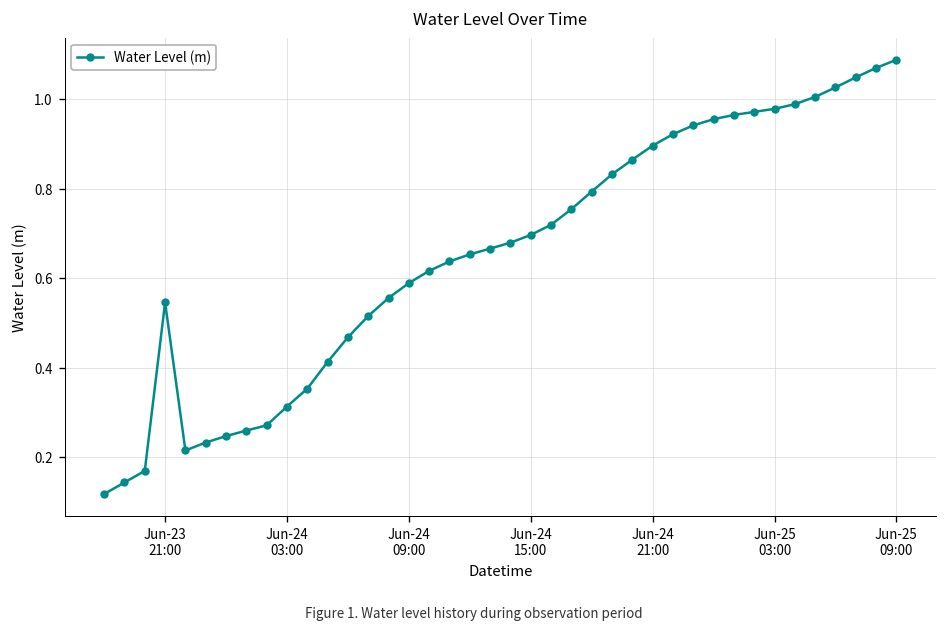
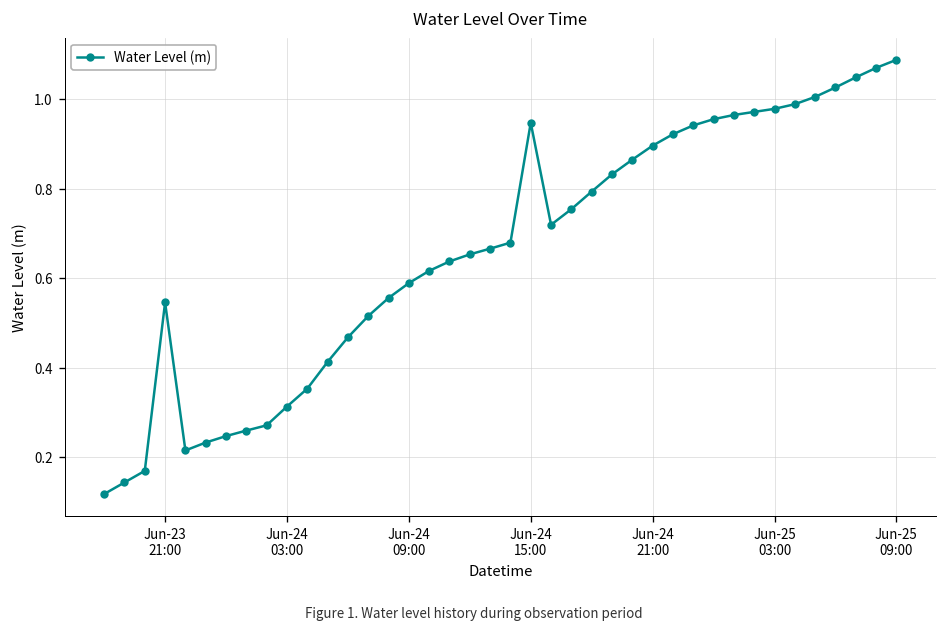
  {
    "Jun-23 21:00": 0.55,
    "Jun-24 03:00": 0.31,
    "Jun-24 09:00": 0.59,
-   "Jun-24 15:00": 0.70,
+   "Jun-24 15:00": 0.95,
    "Jun-24 21:00": 0.90,
    "Jun-25 03:00": 0.98,
    "Jun-25 09:00": 1.09
  }
